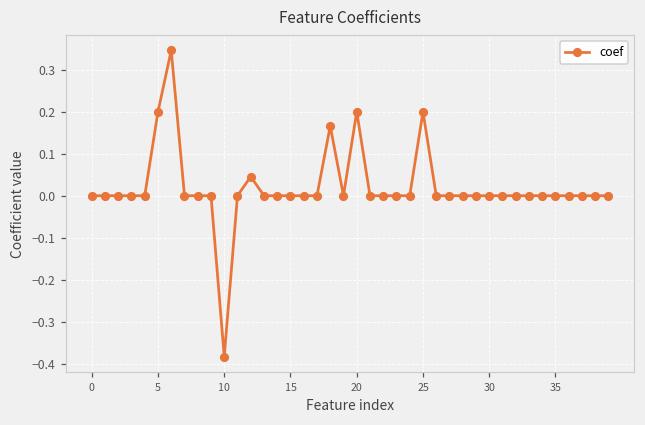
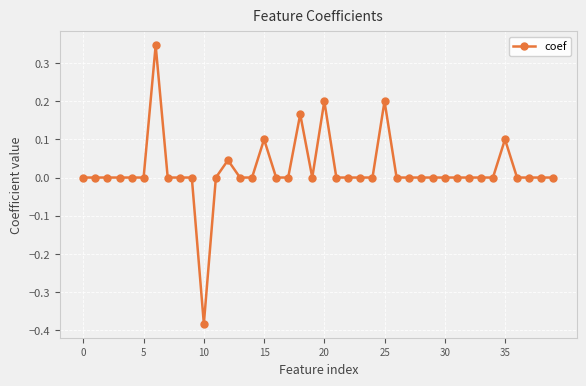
  {
    "0": 0.0,
-   "5": 0.2,
+   "5": 0.0,
    "10": -0.38,
-   "15": 0.0,
+   "15": 0.1,
    "20": 0.2,
    "25": 0.2,
    "30": 0.0,
-   "35": 0.0
+   "35": 0.1
  }
